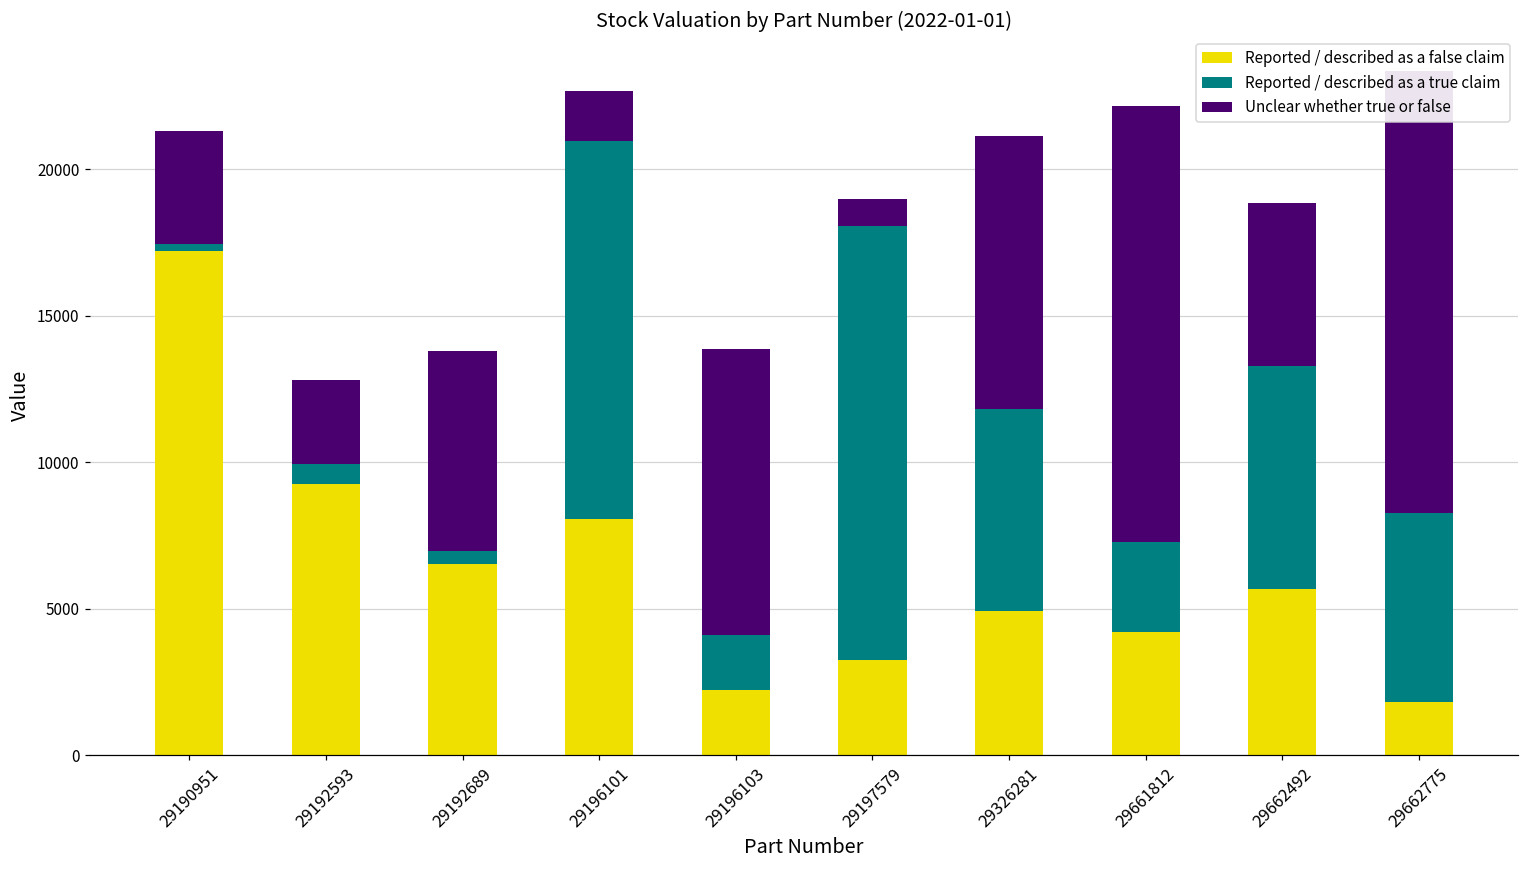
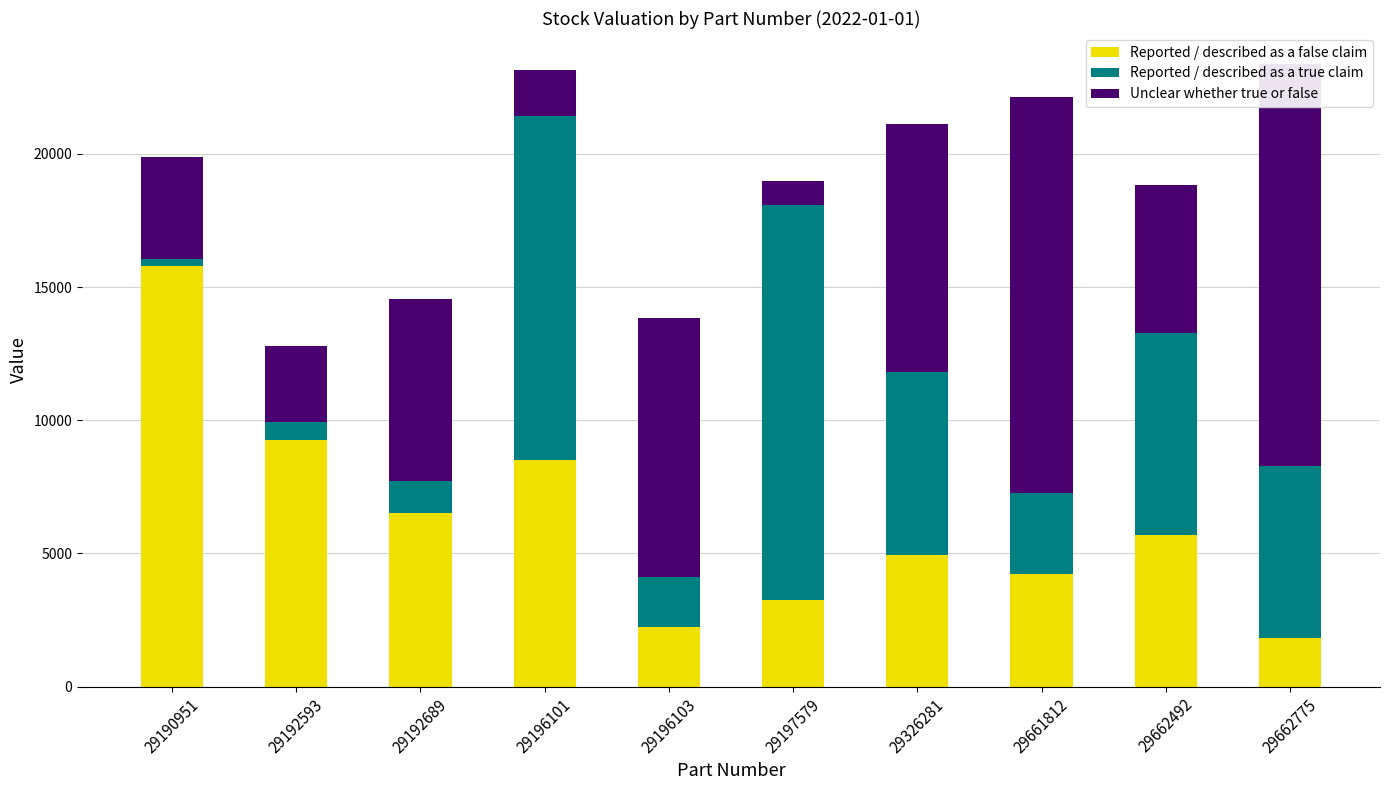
  {
    "Reported / described as a false claim": {
-     "29190951": 17200,
+     "29190951": 15800,
      "29192593": 9300,
      "29192689": 6500,
-     "29196101": 8100,
+     "29196101": 8500,
      "29196103": 2200,
      "29197579": 3300,
      "29326281": 4900,
      "29661812": 4200,
      "29662492": 5700,
      "29662775": 1800
    },
    "Reported / described as a true claim": {
      "29190951": 200,
      "29192593": 700,
-     "29192689": 400,
+     "29192689": 1200,
      "29196101": 12900,
      "29196103": 1900,
      "29197579": 14800,
      "29326281": 6900,
      "29661812": 3100,
      "29662492": 7600,
      "29662775": 6500
    },
    "Unclear whether true or false": {
      "29190951": 3800,
      "29192593": 2900,
      "29192689": 6800,
      "29196101": 1700,
      "29196103": 9700,
      "29197579": 900,
      "29326281": 9300,
      "29661812": 14900,
      "29662492": 5600
    }
  }
